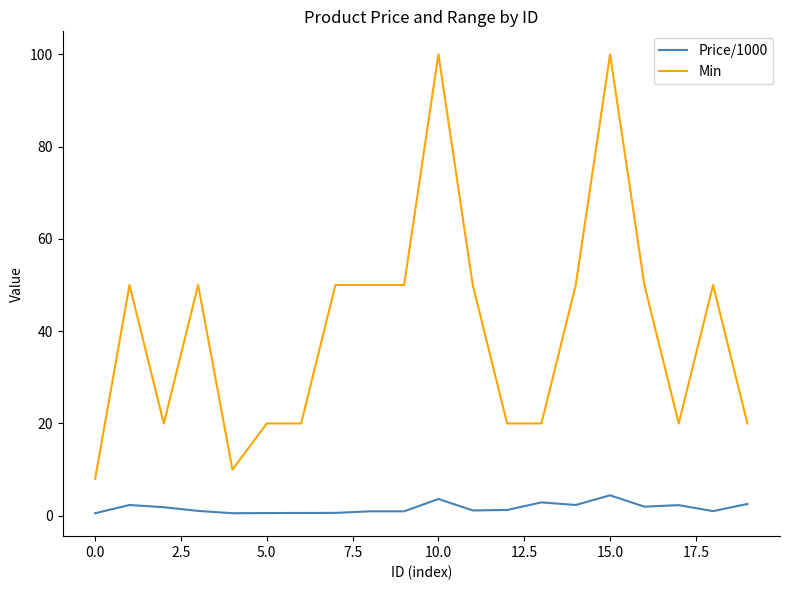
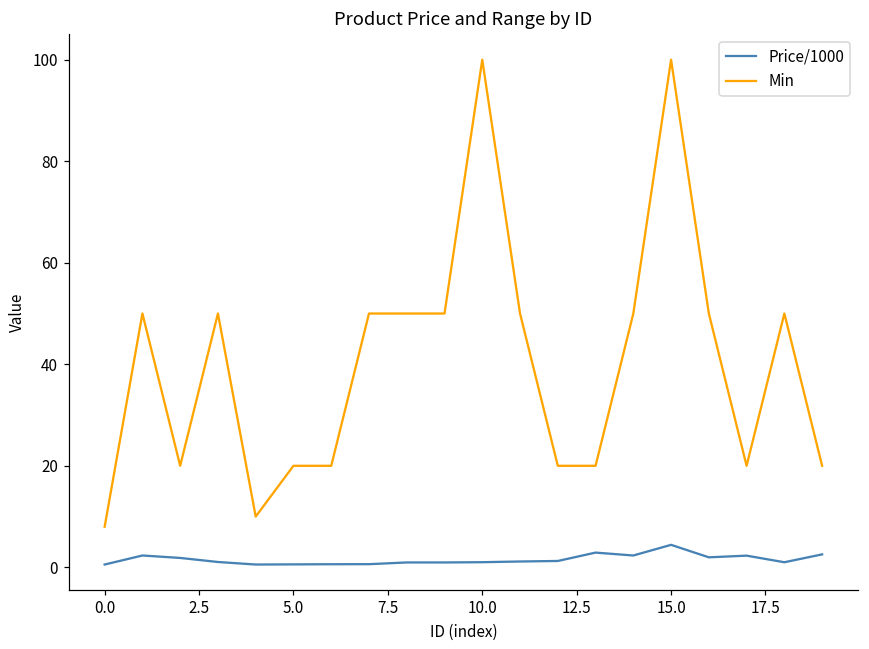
  {
    "Price/1000": {
      "0.0": 1,
      "5.0": 1,
-     "10.0": 4,
+     "10.0": 1,
      "15.0": 4
    },
    "Min": {
      "0.0": 8,
      "5.0": 20,
      "10.0": 100,
      "15.0": 100
    }
  }
